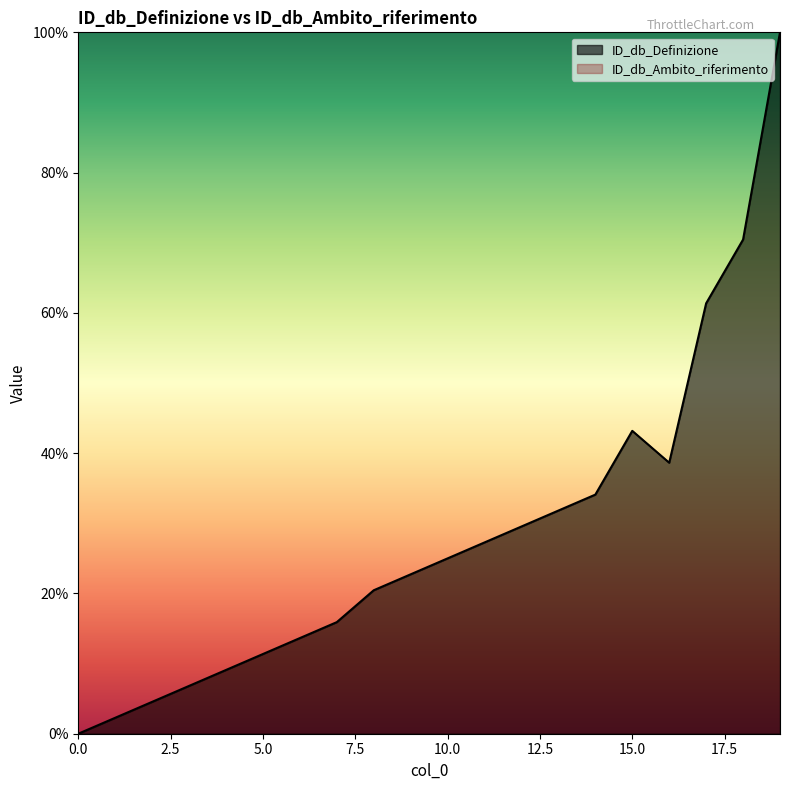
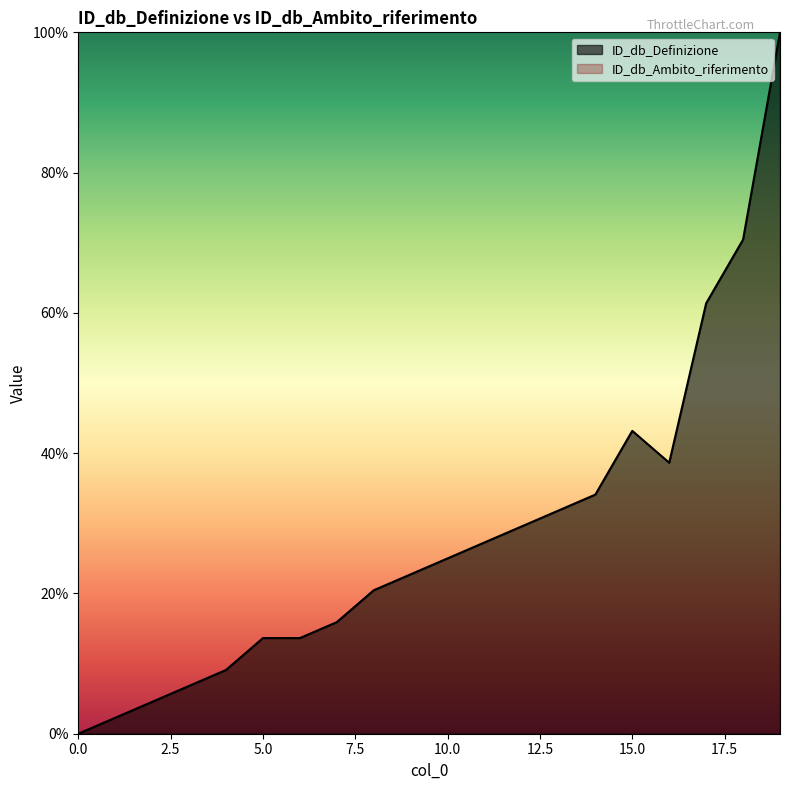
  {
    "0.0": "0%",
-   "5.0": "11%",
+   "5.0": "14%",
    "10.0": "25%",
    "15.0": "43%"
  }
